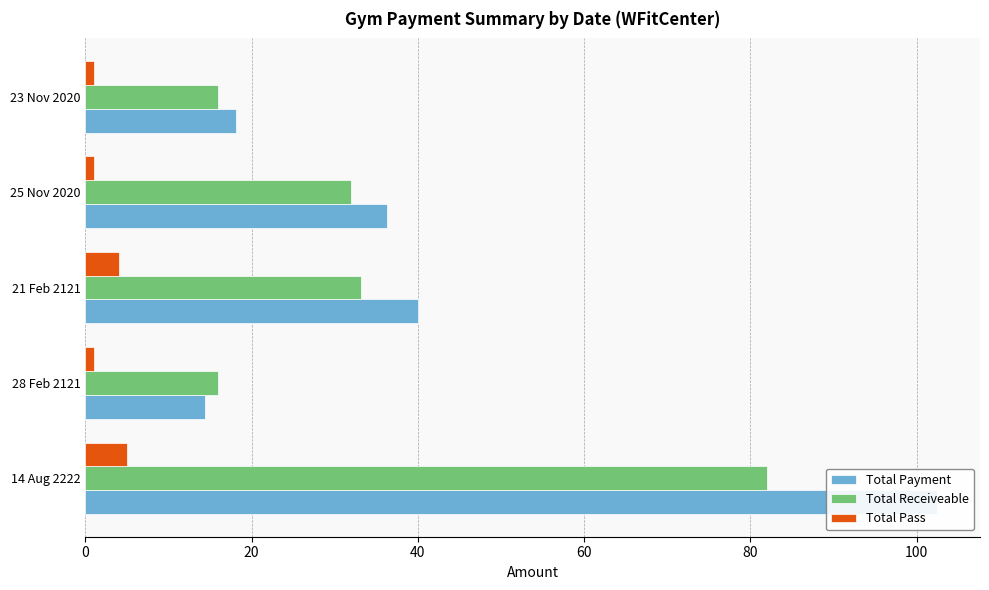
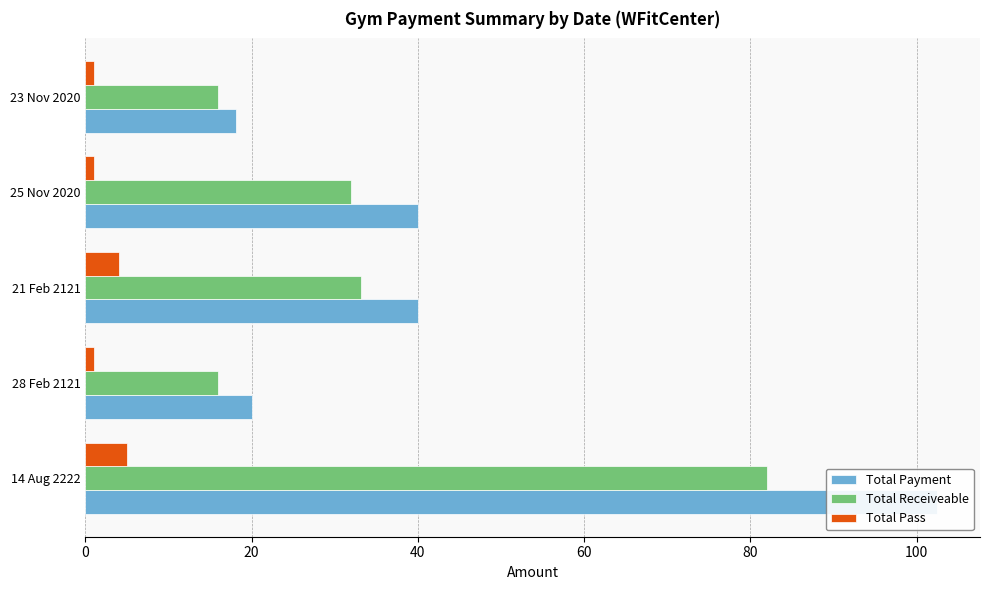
  {
    "Total Payment": {
      "23 Nov 2020": 18,
-     "25 Nov 2020": 36,
+     "25 Nov 2020": 40,
      "21 Feb 2121": 40,
-     "28 Feb 2121": 14
+     "28 Feb 2121": 20
    },
    "Total Receiveable": {
      "23 Nov 2020": 16,
      "25 Nov 2020": 32,
      "21 Feb 2121": 33,
      "28 Feb 2121": 16,
      "14 Aug 2222": 82
    },
    "Total Pass": {
      "23 Nov 2020": 1,
      "25 Nov 2020": 1,
      "21 Feb 2121": 4,
      "28 Feb 2121": 1,
      "14 Aug 2222": 5
    }
  }
